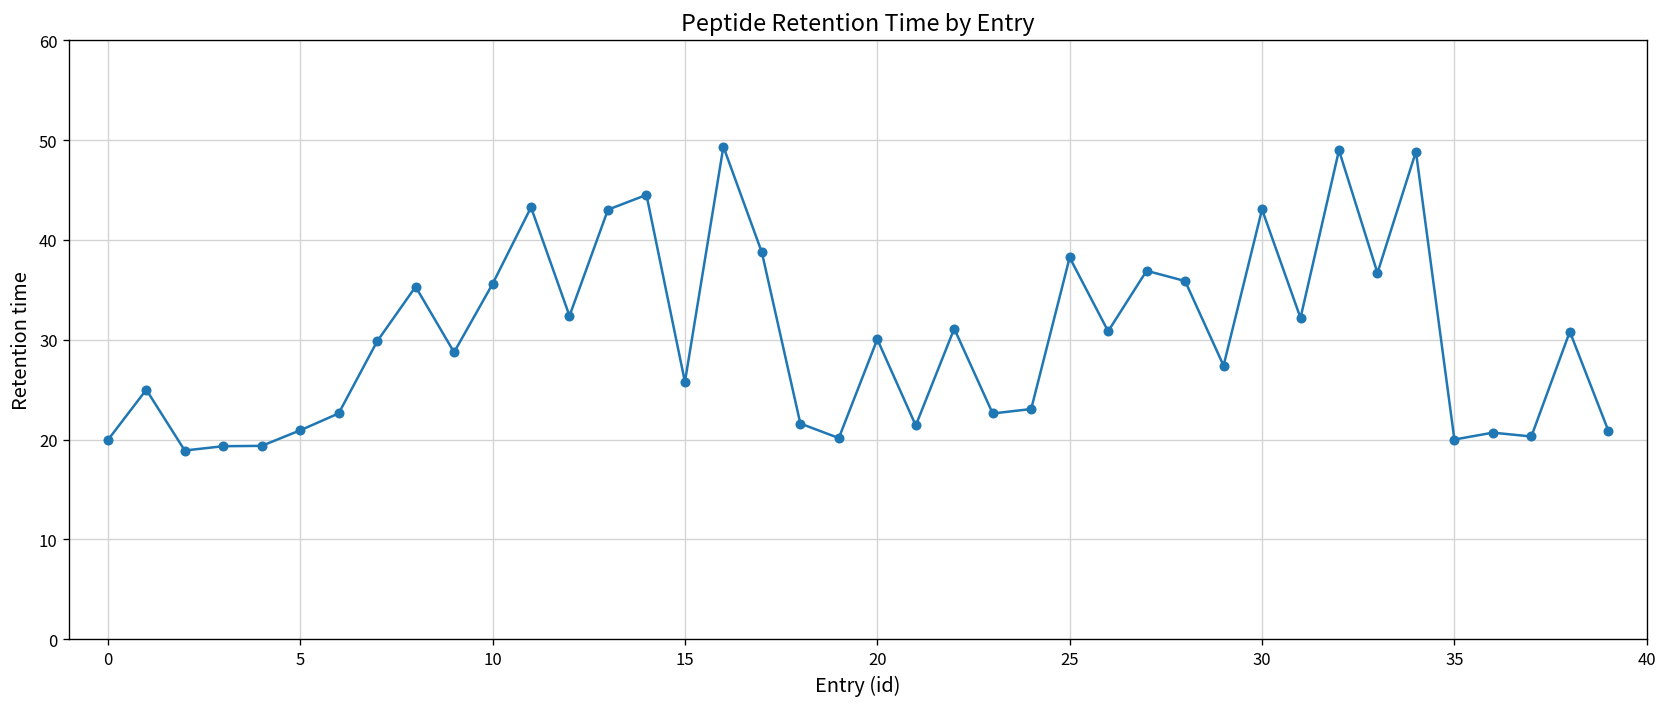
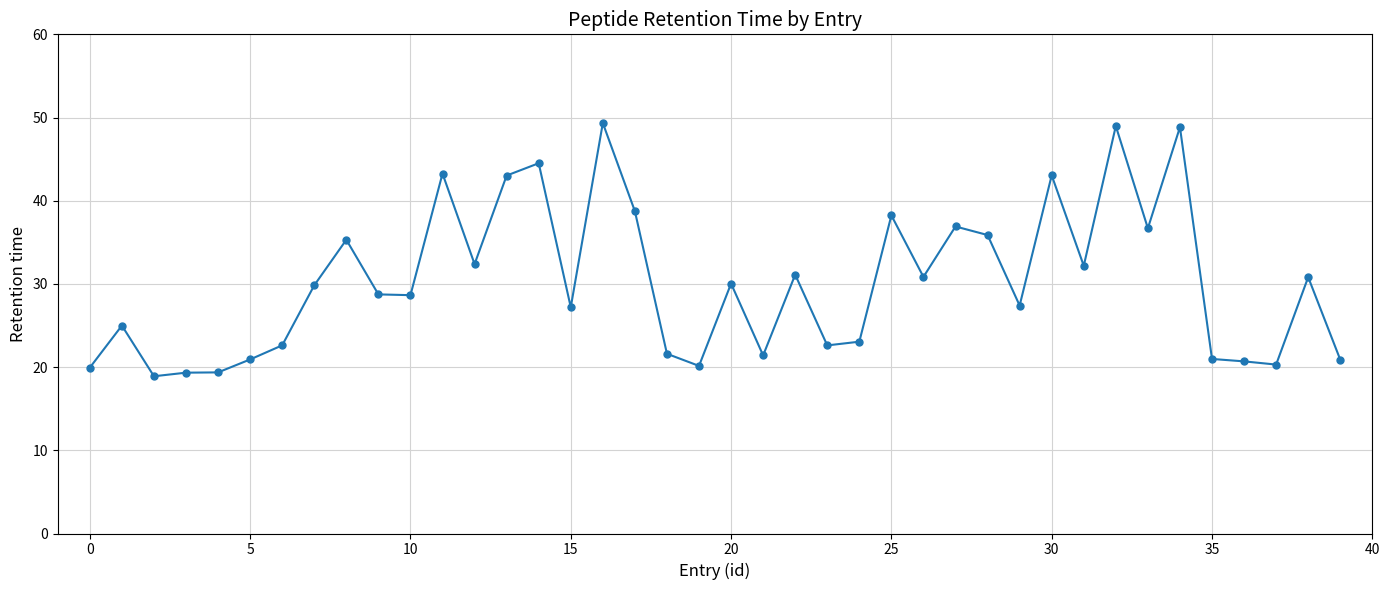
  {
    "0": 20,
    "5": 21,
-   "10": 36,
-   "15": 26,
+   "10": 29,
+   "15": 27,
    "20": 30,
    "25": 38,
    "30": 43,
-   "35": 20
+   "35": 21
  }
